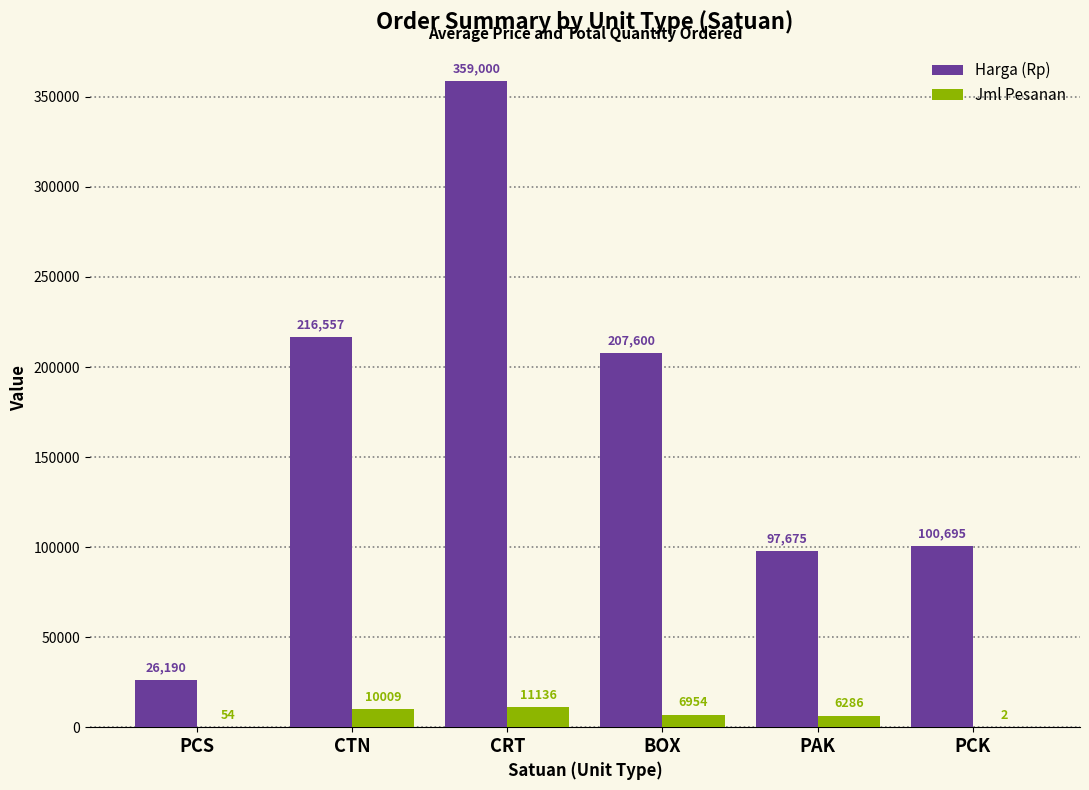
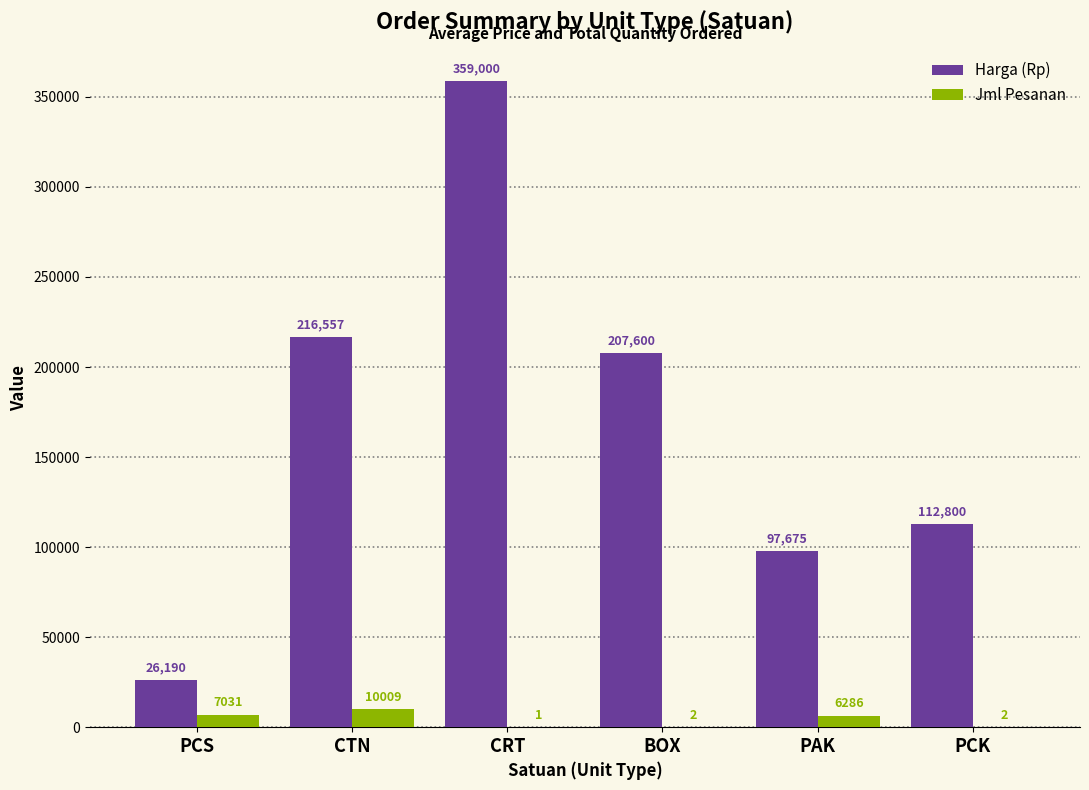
  {
    "Harga (Rp)": {
      "PCS": "26,190",
      "CTN": "216,557",
      "CRT": "359,000",
      "BOX": "207,600",
      "PAK": "97,675",
-     "PCK": "100,695"
+     "PCK": "112,800"
    },
    "Jml Pesanan": {
-     "PCS": "54",
+     "PCS": "7031",
      "CTN": "10009",
-     "CRT": "11136",
-     "BOX": "6954",
+     "CRT": "1",
+     "BOX": "2",
      "PAK": "6286",
      "PCK": "2"
    }
  }
